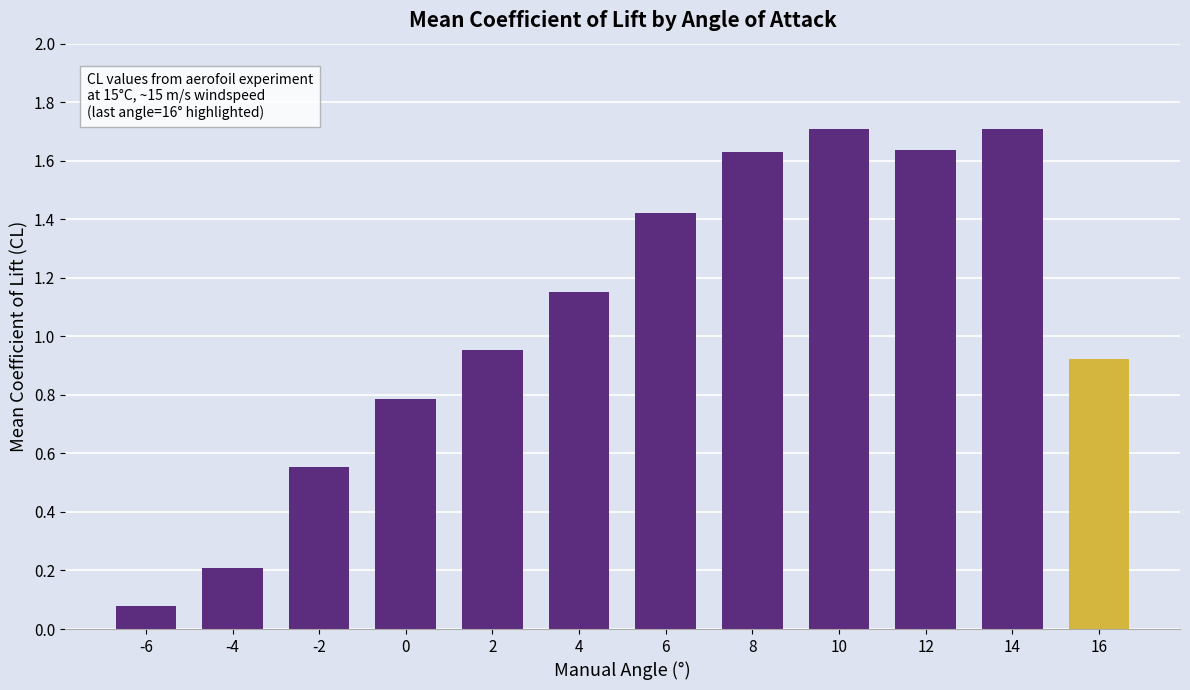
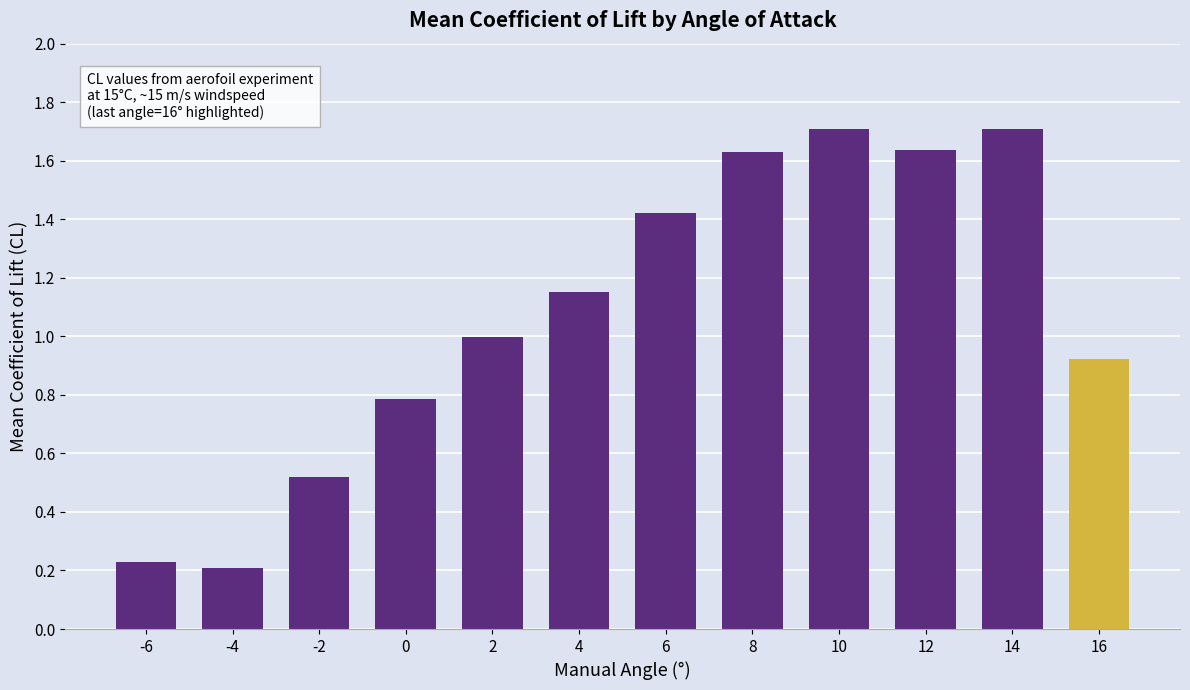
  {
-   "-6": 0.08,
+   "-6": 0.23,
    "-4": 0.21,
-   "-2": 0.55,
+   "-2": 0.52,
    "0": 0.79,
-   "2": 0.95,
+   "2": 1.00,
    "4": 1.15,
    "6": 1.42,
    "8": 1.63,
    "10": 1.71,
    "12": 1.64,
    "14": 1.71,
    "16": 0.92
  }
